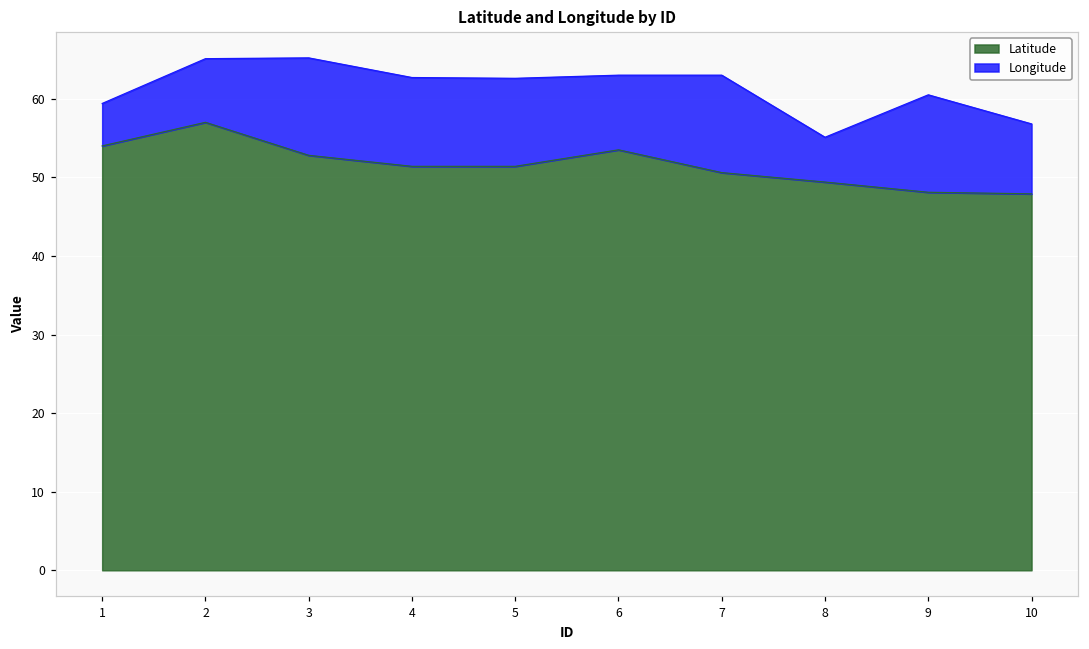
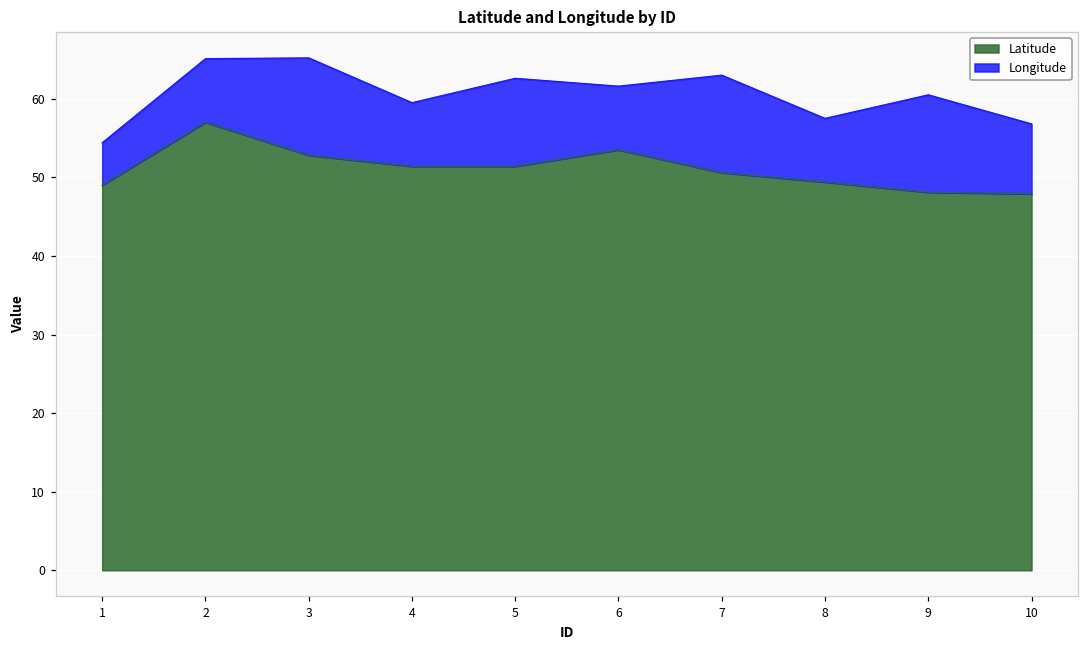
  {
    "Latitude": {
-     "1": 54,
+     "1": 49,
      "2": 57,
      "3": 53,
      "4": 51,
      "5": 51,
      "6": 54,
      "7": 51,
      "8": 49,
      "9": 48,
      "10": 48
    },
    "Longitude": {
      "1": 5,
      "2": 8,
      "3": 12,
-     "4": 11,
+     "4": 8,
      "5": 11,
-     "6": 10,
+     "6": 8,
      "7": 12,
-     "8": 6,
+     "8": 8,
      "9": 12,
      "10": 9
    }
  }
